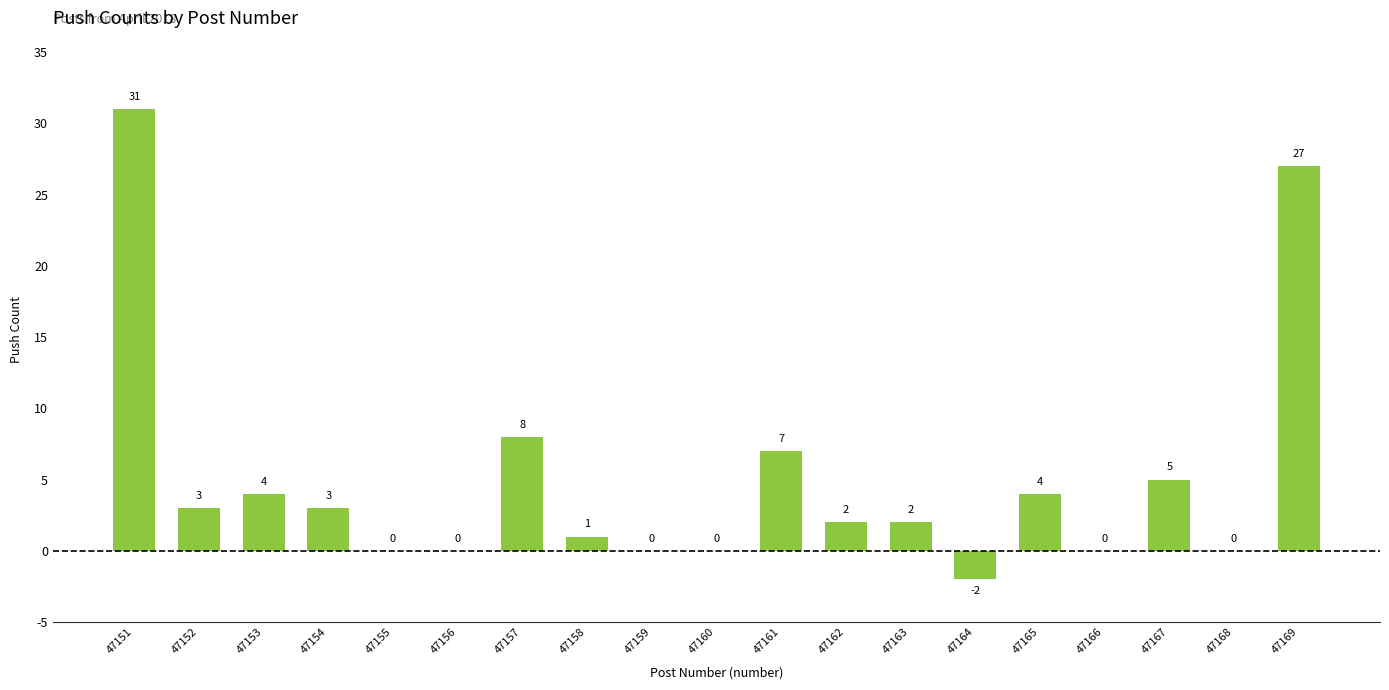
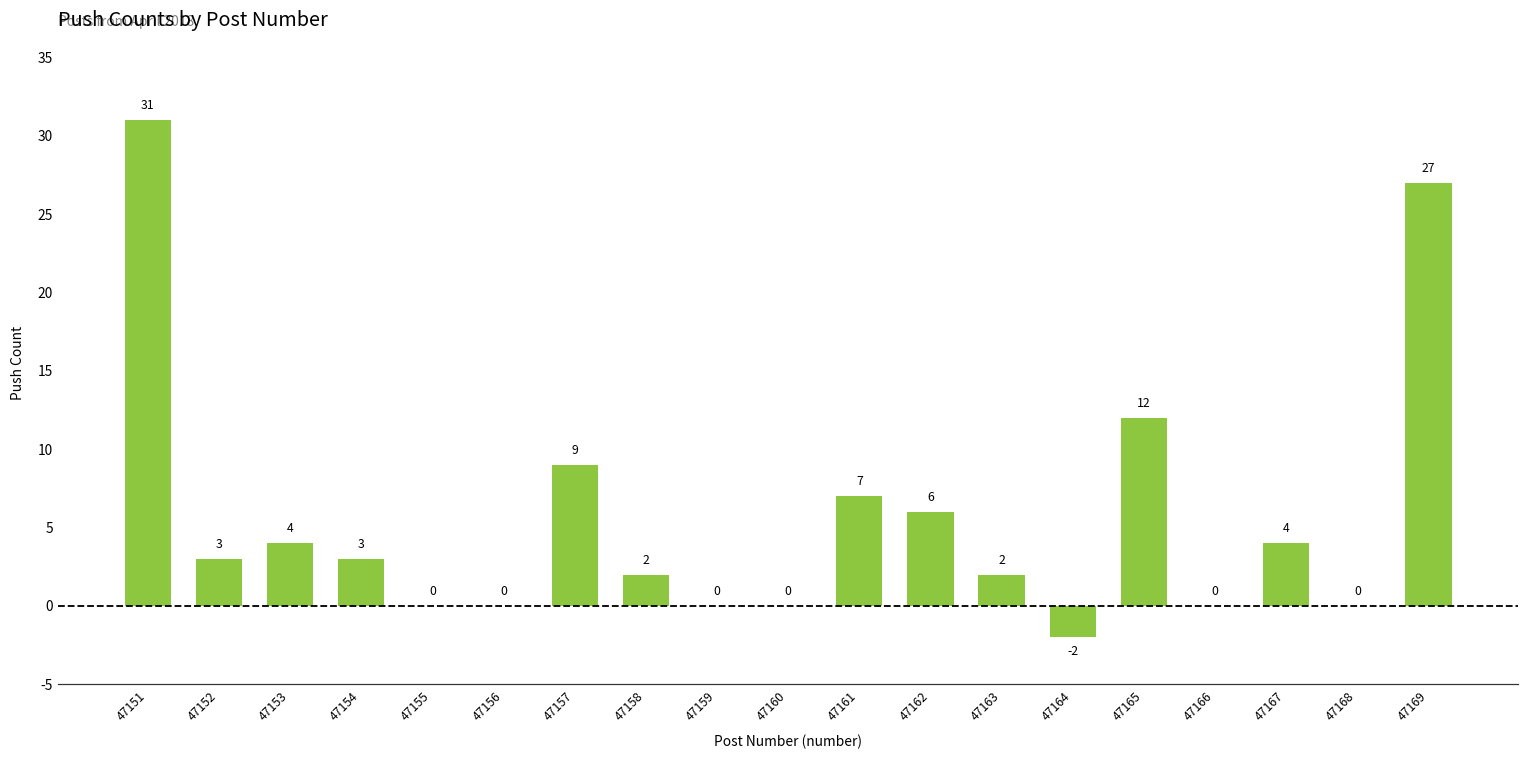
  {
    "47151": 31,
    "47152": 3,
    "47153": 4,
    "47154": 3,
    "47155": 0,
    "47156": 0,
-   "47157": 8,
-   "47158": 1,
+   "47157": 9,
+   "47158": 2,
    "47159": 0,
    "47160": 0,
    "47161": 7,
-   "47162": 2,
+   "47162": 6,
    "47163": 2,
    "47164": -2,
-   "47165": 4,
+   "47165": 12,
    "47166": 0,
-   "47167": 5,
+   "47167": 4,
    "47168": 0,
    "47169": 27
  }
